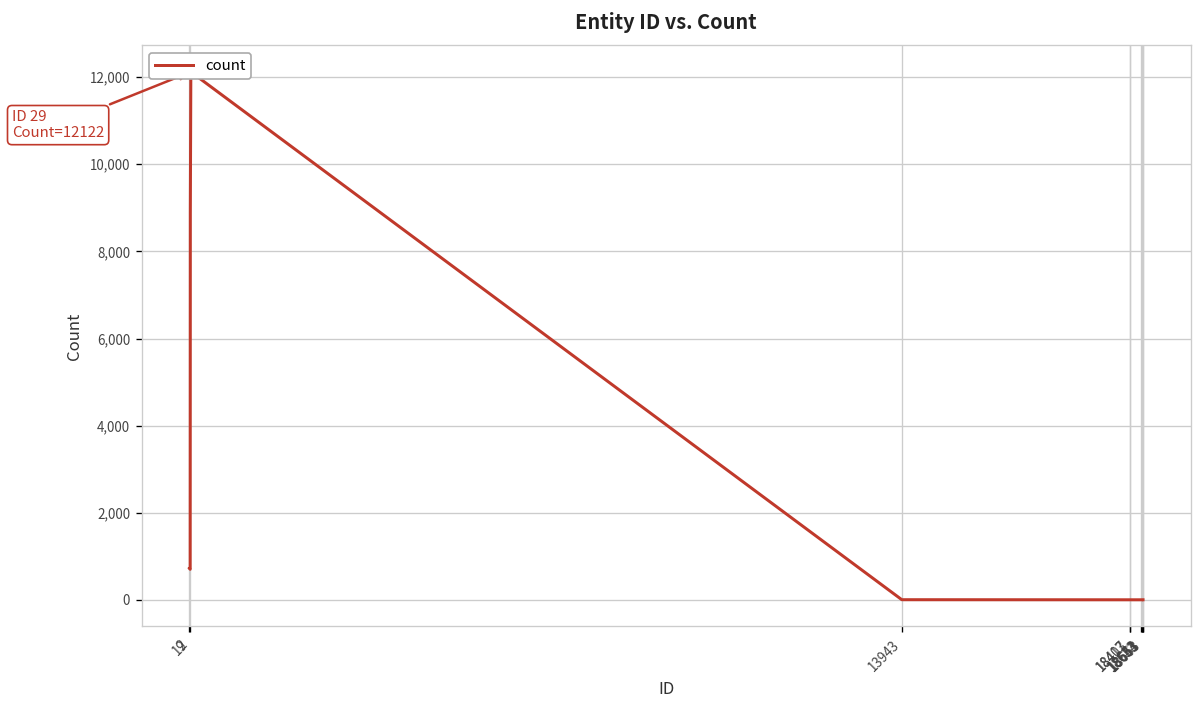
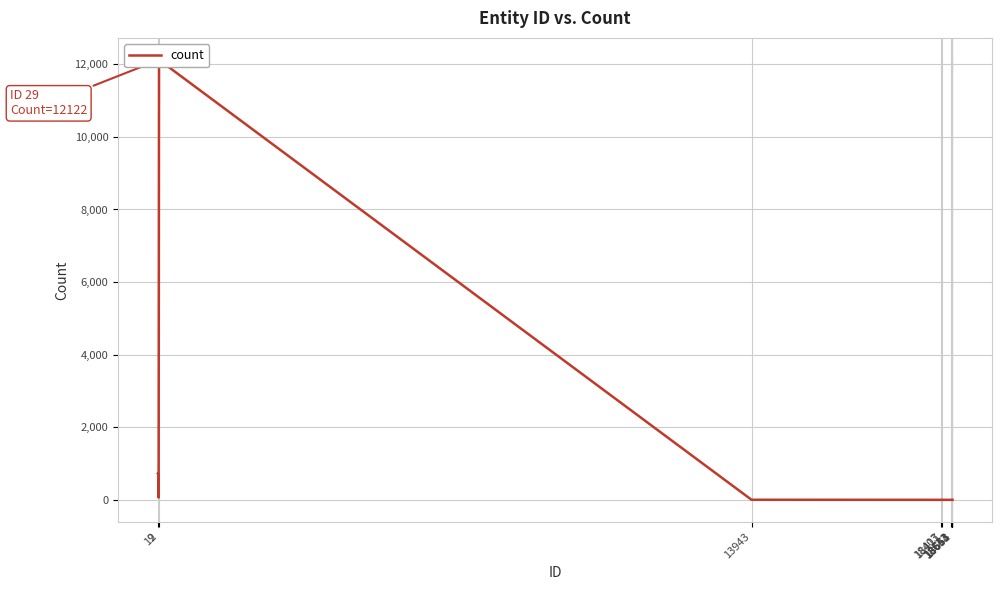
  {
    "2": "700",
-   "19": "8,900",
+   "19": "100",
    "13943": "0",
    "18403": "0",
    "18417": "0",
    "18633": "0",
    "18643": "0",
    "18651": "0",
    "18654": "0",
    "18663": "0"
  }
